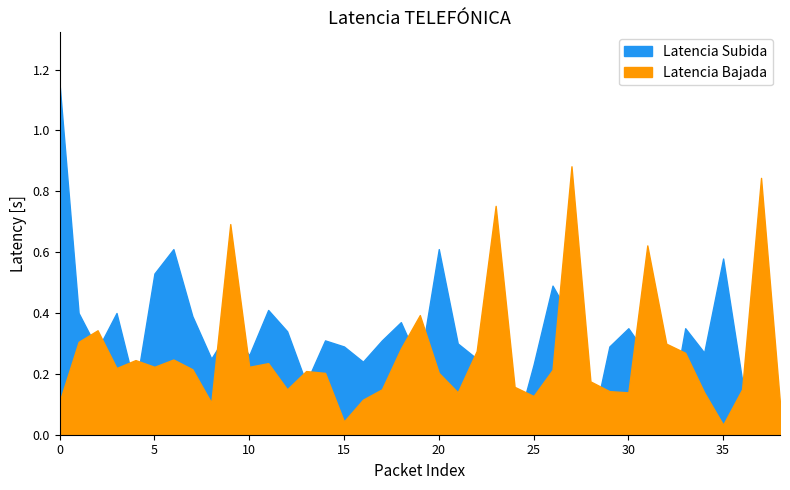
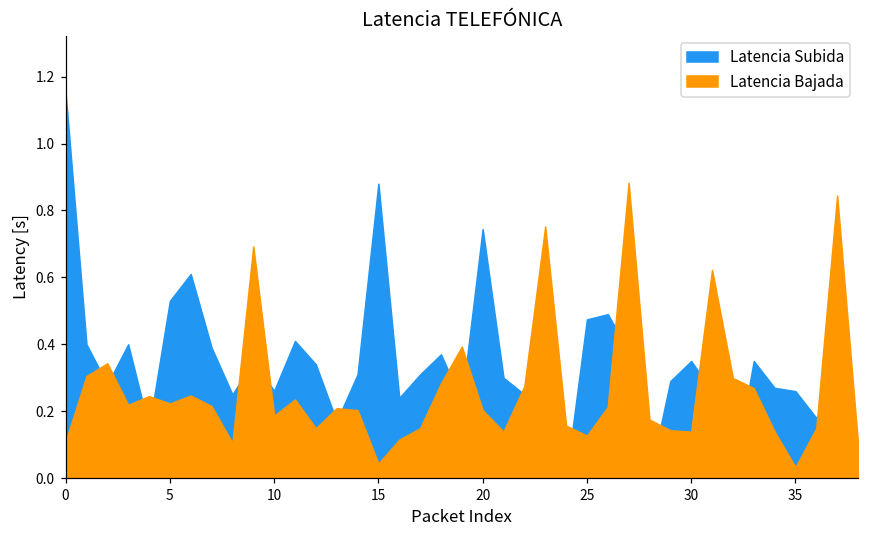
  {
    "Latencia Subida": {
      "0": 1.15,
      "5": 0.53,
      "10": 0.26,
-     "15": 0.29,
-     "20": 0.61,
-     "25": 0.23,
+     "15": 0.88,
+     "20": 0.74,
+     "25": 0.47,
      "30": 0.35,
-     "35": 0.58
+     "35": 0.26
    },
    "Latencia Bajada": {
      "0": 0.11,
      "5": 0.22,
-     "10": 0.22,
+     "10": 0.19,
      "15": 0.04,
      "20": 0.20,
      "25": 0.13,
      "30": 0.14,
      "35": 0.03
    }
  }
